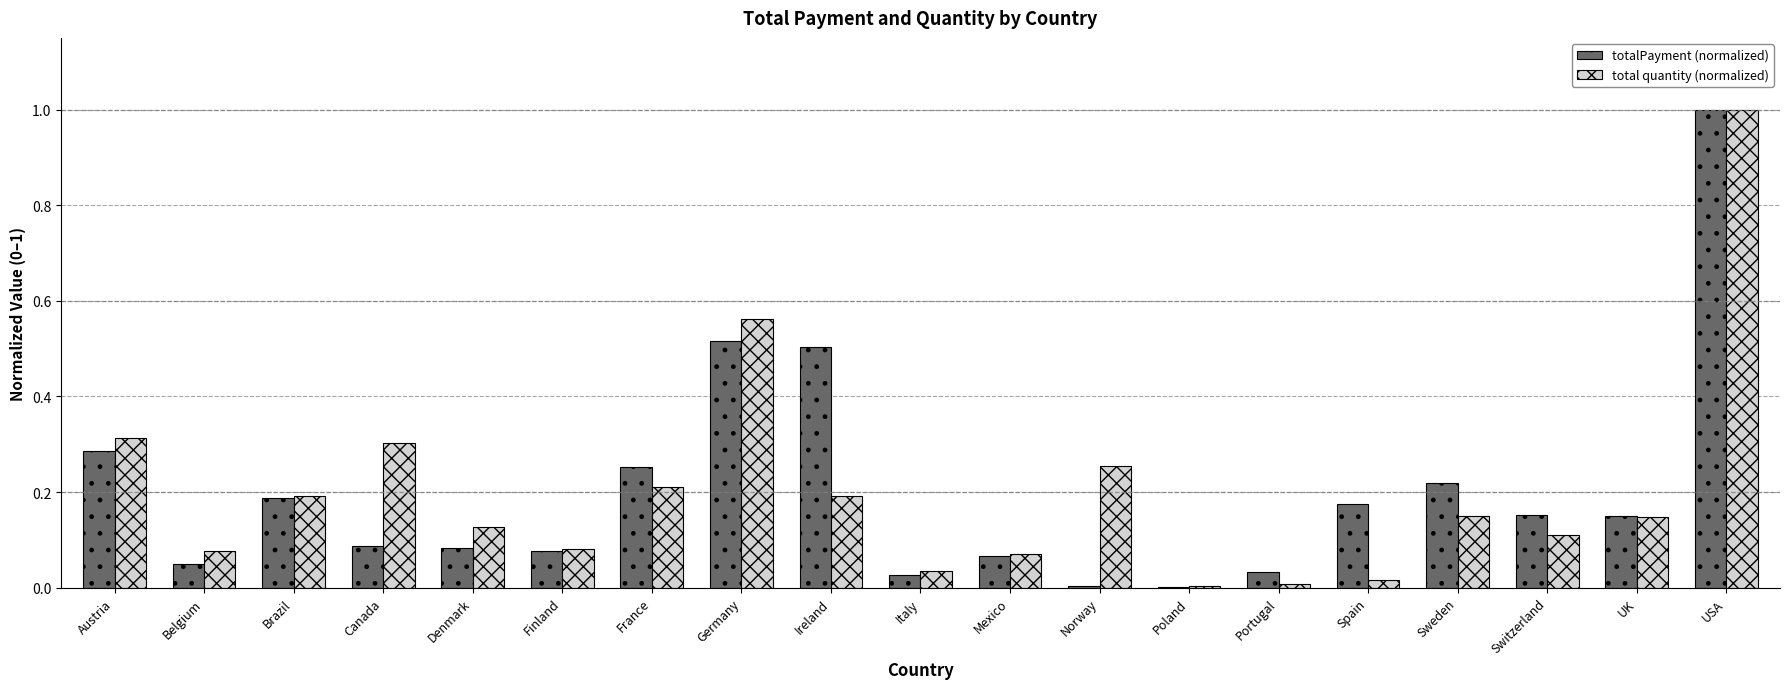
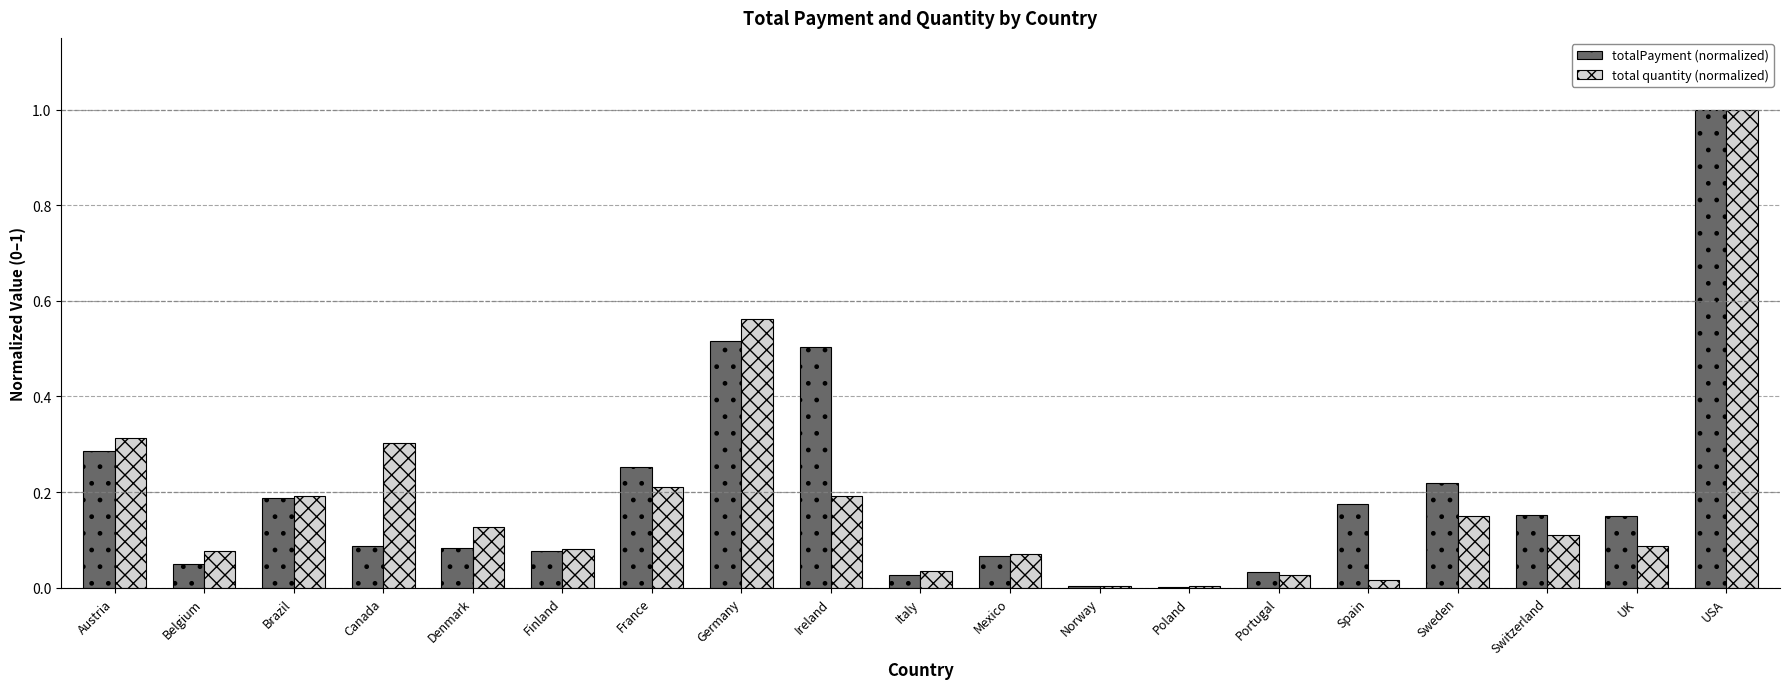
  {
    "totalPayment (normalized)": {
      "Austria": 0.29,
      "Belgium": 0.05,
      "Brazil": 0.19,
      "Canada": 0.09,
      "Denmark": 0.08,
      "Finland": 0.08,
      "France": 0.25,
      "Germany": 0.52,
      "Ireland": 0.50,
      "Italy": 0.03,
      "Mexico": 0.07,
      "Portugal": 0.03,
      "Spain": 0.18,
      "Sweden": 0.22,
      "Switzerland": 0.15,
      "UK": 0.15,
      "USA": 1.00
    },
    "total quantity (normalized)": {
      "Austria": 0.31,
      "Belgium": 0.08,
      "Brazil": 0.19,
      "Canada": 0.30,
      "Denmark": 0.13,
      "Finland": 0.08,
      "France": 0.21,
      "Germany": 0.56,
      "Ireland": 0.19,
      "Italy": 0.03,
      "Mexico": 0.07,
-     "Norway": 0.25,
-     "Portugal": 0.01,
+     "Norway": 0.00,
+     "Portugal": 0.03,
      "Spain": 0.02,
      "Sweden": 0.15,
      "Switzerland": 0.11,
-     "UK": 0.15,
+     "UK": 0.09,
      "USA": 1.00
    }
  }
